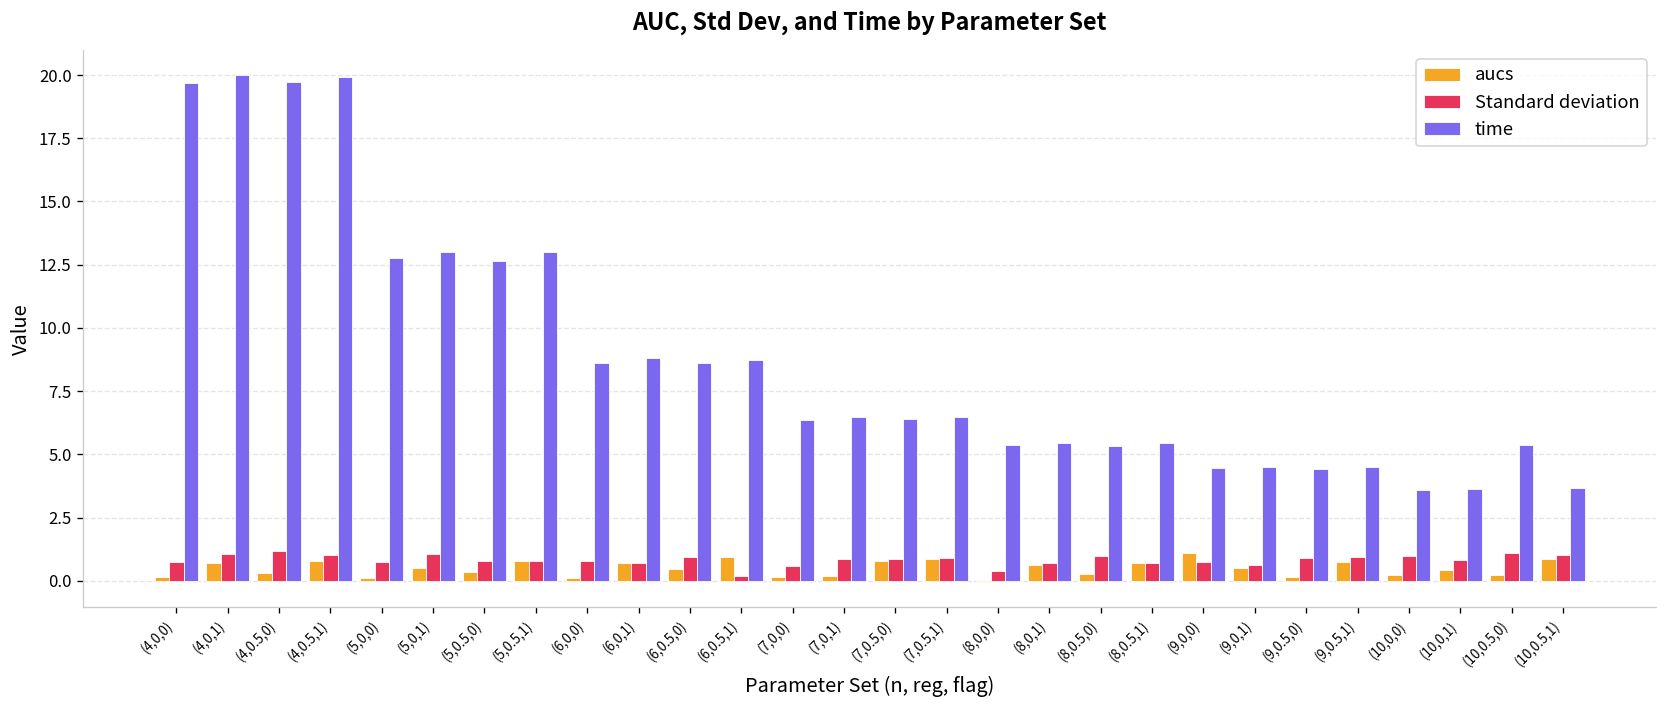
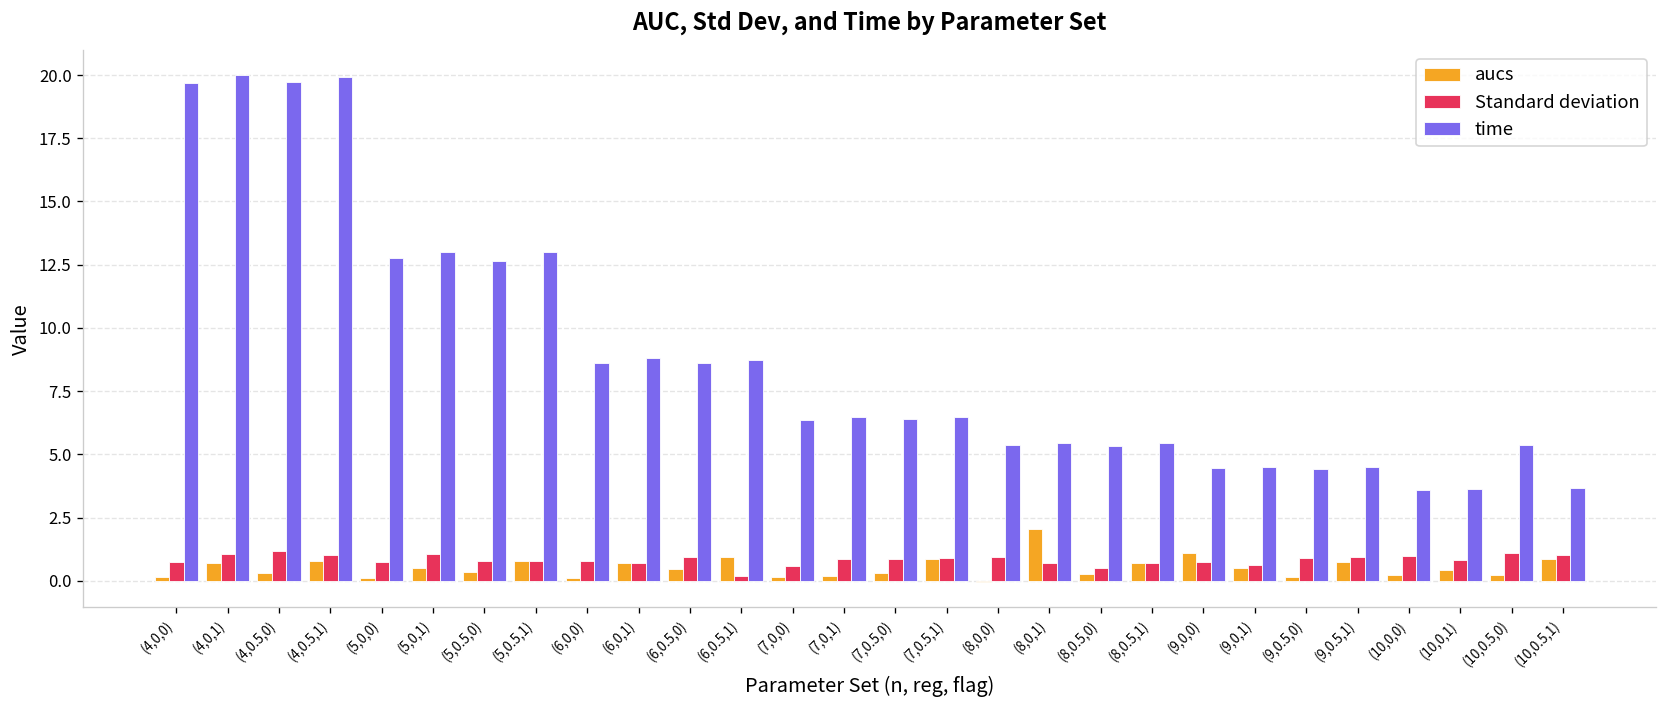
  {
    "aucs": {
      "(4,0,0)": 0.2,
      "(4,0,1)": 0.7,
      "(4,0.5,0)": 0.3,
      "(4,0.5,1)": 0.8,
      "(5,0,0)": 0.1,
      "(5,0,1)": 0.5,
      "(5,0.5,0)": 0.3,
      "(5,0.5,1)": 0.8,
      "(6,0,1)": 0.7,
      "(6,0.5,0)": 0.5,
      "(6,0.5,1)": 0.9,
      "(7,0,0)": 0.1,
      "(7,0,1)": 0.2,
-     "(7,0.5,0)": 0.8,
+     "(7,0.5,0)": 0.3,
      "(7,0.5,1)": 0.8,
-     "(8,0,1)": 0.6,
+     "(8,0,1)": 2.0,
      "(8,0.5,0)": 0.3,
      "(8,0.5,1)": 0.7,
      "(9,0,0)": 1.1,
      "(9,0,1)": 0.5,
      "(9,0.5,0)": 0.1,
      "(9,0.5,1)": 0.7,
      "(10,0,0)": 0.2,
      "(10,0,1)": 0.4,
      "(10,0.5,0)": 0.2,
      "(10,0.5,1)": 0.9
    },
    "Standard deviation": {
      "(4,0,0)": 0.8,
      "(4,0,1)": 1.1,
      "(4,0.5,0)": 1.2,
      "(4,0.5,1)": 1.0,
      "(5,0,0)": 0.7,
      "(5,0,1)": 1.1,
      "(5,0.5,0)": 0.8,
      "(5,0.5,1)": 0.8,
      "(6,0,0)": 0.8,
      "(6,0,1)": 0.7,
      "(6,0.5,0)": 0.9,
      "(6,0.5,1)": 0.2,
      "(7,0,0)": 0.6,
      "(7,0,1)": 0.8,
      "(7,0.5,0)": 0.8,
      "(7,0.5,1)": 0.9,
-     "(8,0,0)": 0.4,
+     "(8,0,0)": 1.0,
      "(8,0,1)": 0.7,
-     "(8,0.5,0)": 1.0,
+     "(8,0.5,0)": 0.5,
      "(8,0.5,1)": 0.7,
      "(9,0,0)": 0.7,
      "(9,0,1)": 0.6,
      "(9,0.5,0)": 0.9,
      "(9,0.5,1)": 1.0,
      "(10,0,0)": 1.0,
      "(10,0,1)": 0.8,
      "(10,0.5,0)": 1.1,
      "(10,0.5,1)": 1.0
    },
    "time": {
      "(4,0,0)": 19.7,
      "(4,0,1)": 20.0,
      "(4,0.5,0)": 19.7,
      "(4,0.5,1)": 19.9,
      "(5,0,0)": 12.8,
      "(5,0,1)": 13.0,
      "(5,0.5,0)": 12.7,
      "(5,0.5,1)": 13.0,
      "(6,0,0)": 8.6,
      "(6,0,1)": 8.8,
      "(6,0.5,0)": 8.6,
      "(6,0.5,1)": 8.7,
      "(7,0,0)": 6.4,
      "(7,0,1)": 6.5,
      "(7,0.5,0)": 6.4,
      "(7,0.5,1)": 6.5,
      "(8,0,0)": 5.4,
      "(8,0,1)": 5.4,
      "(8,0.5,0)": 5.3,
      "(8,0.5,1)": 5.5,
      "(9,0,0)": 4.5,
      "(9,0,1)": 4.5,
      "(9,0.5,0)": 4.4,
      "(9,0.5,1)": 4.5,
      "(10,0,0)": 3.6,
      "(10,0,1)": 3.6,
      "(10,0.5,0)": 5.3,
      "(10,0.5,1)": 3.7
    }
  }
